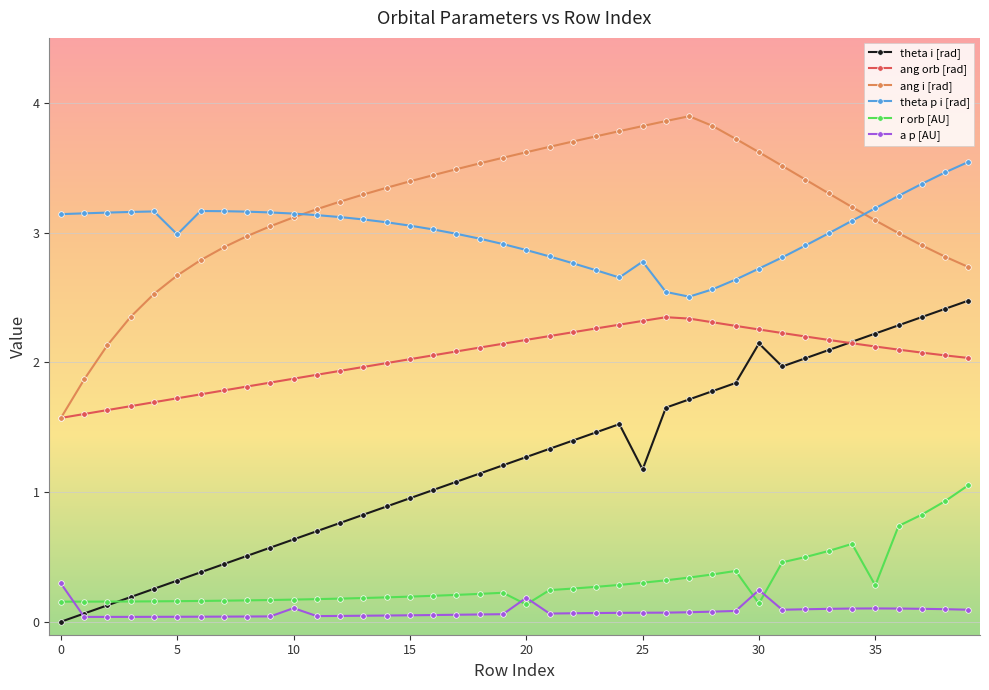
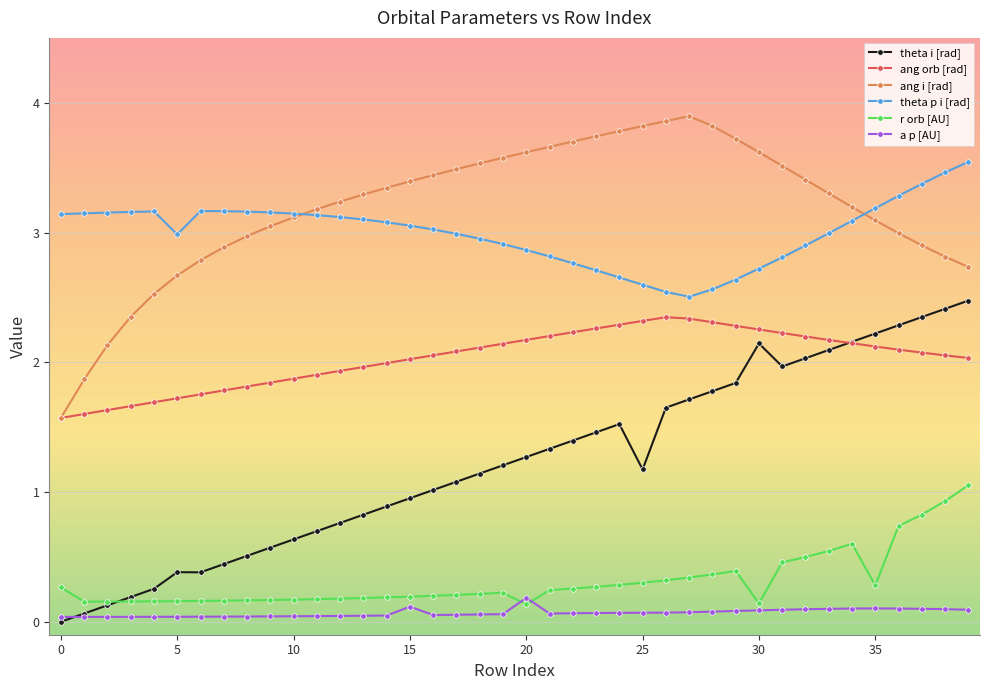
  {
    "theta i [rad]": {
      "0": 0.00,
-     "5": 0.32,
+     "5": 0.38,
      "10": 0.63,
      "15": 0.95,
      "20": 1.27,
      "25": 1.17,
      "30": 2.14,
      "35": 2.22
    },
    "theta p i [rad]": {
      "0": 3.14,
      "5": 2.99,
      "10": 3.15,
      "15": 3.05,
      "20": 2.86,
-     "25": 2.78,
+     "25": 2.60,
      "30": 2.72,
      "35": 3.19
    },
    "r orb [AU]": {
-     "0": 0.15,
+     "0": 0.26,
      "5": 0.16,
      "10": 0.17,
      "15": 0.19,
      "20": 0.13,
      "25": 0.30,
      "30": 0.14,
      "35": 0.28
    },
    "a p [AU]": {
-     "0": 0.30,
+     "0": 0.04,
      "5": 0.04,
-     "10": 0.10,
-     "15": 0.05,
+     "10": 0.04,
+     "15": 0.12,
      "20": 0.18,
      "25": 0.07,
-     "30": 0.24,
+     "30": 0.09,
      "35": 0.10
    }
  }
